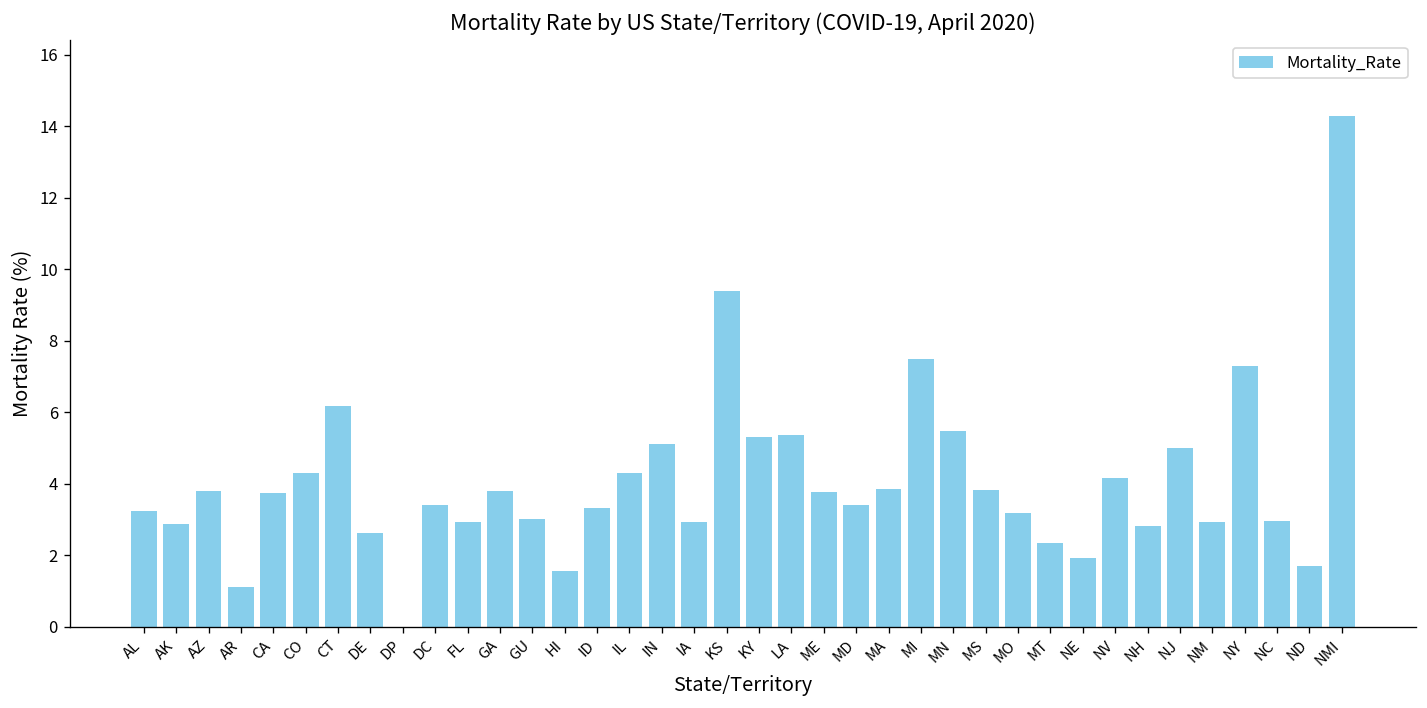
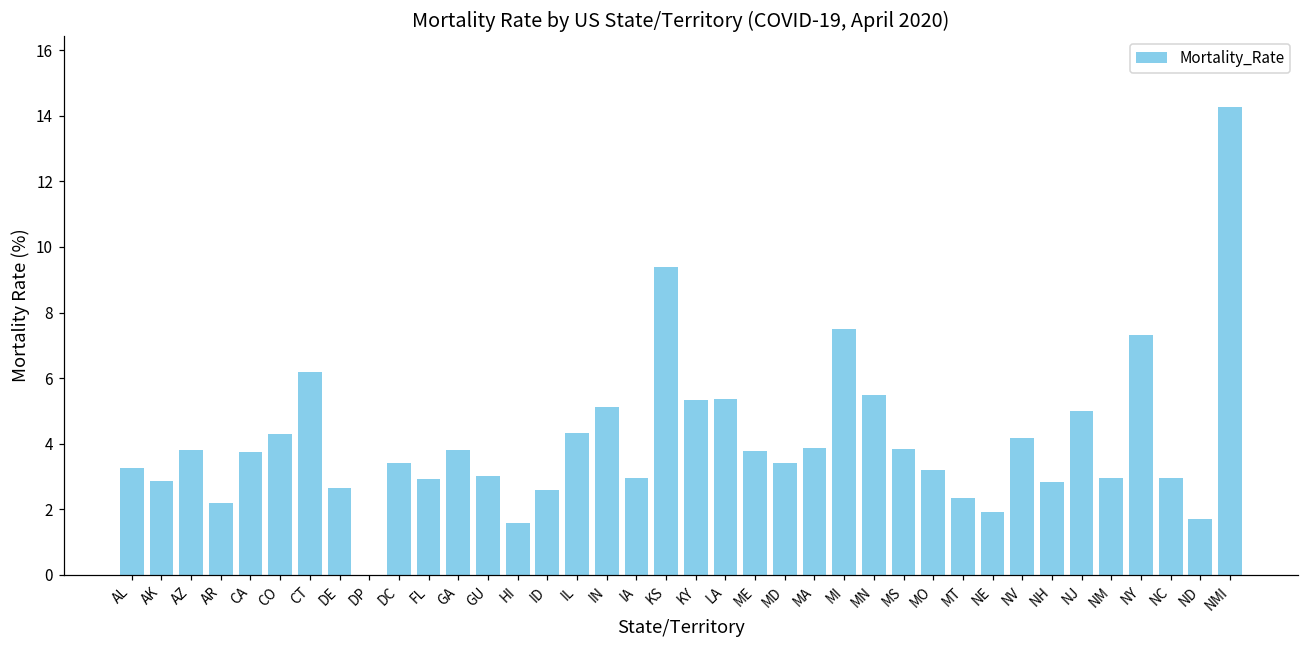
  {
    "AL": 3.2,
    "AK": 2.9,
    "AZ": 3.8,
-   "AR": 1.1,
+   "AR": 2.2,
    "CA": 3.7,
    "CO": 4.3,
    "CT": 6.2,
    "DE": 2.6,
    "DP": 0.0,
    "DC": 3.4,
    "FL": 2.9,
    "GA": 3.8,
    "GU": 3.0,
    "HI": 1.6,
-   "ID": 3.3,
+   "ID": 2.6,
    "IL": 4.3,
    "IN": 5.1,
    "IA": 2.9,
    "KS": 9.4,
    "KY": 5.3,
    "LA": 5.4,
    "ME": 3.8,
    "MD": 3.4,
    "MA": 3.9,
    "MI": 7.5,
    "MN": 5.5,
    "MS": 3.8,
    "MO": 3.2,
    "MT": 2.3,
    "NE": 1.9,
    "NV": 4.2,
    "NH": 2.8,
    "NJ": 5.0,
    "NM": 2.9,
    "NY": 7.3,
    "NC": 3.0,
    "ND": 1.7,
    "NMI": 14.3
  }
